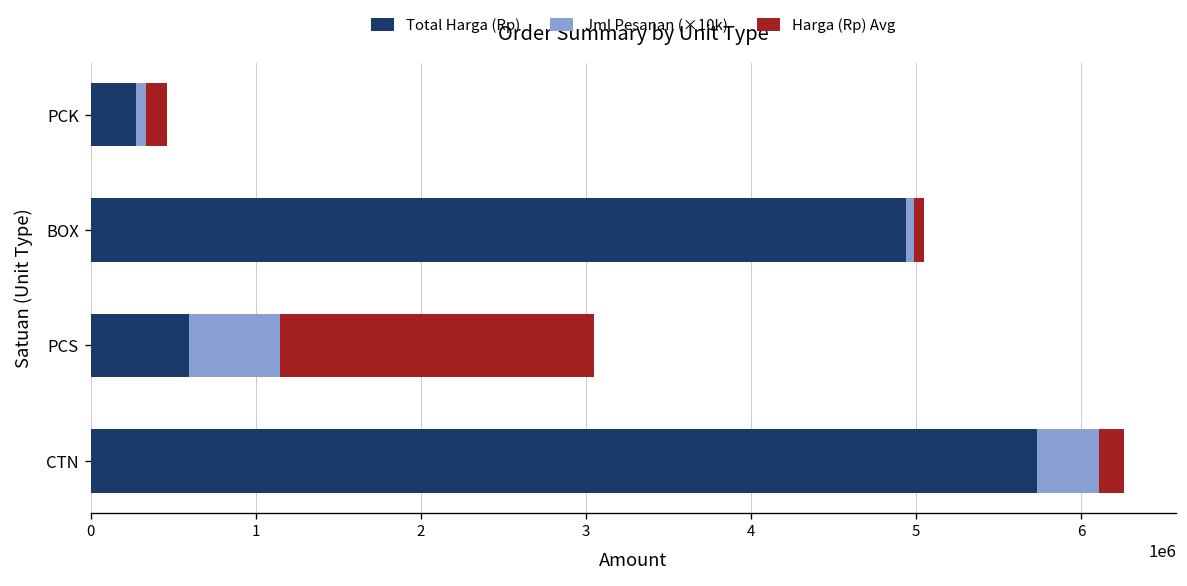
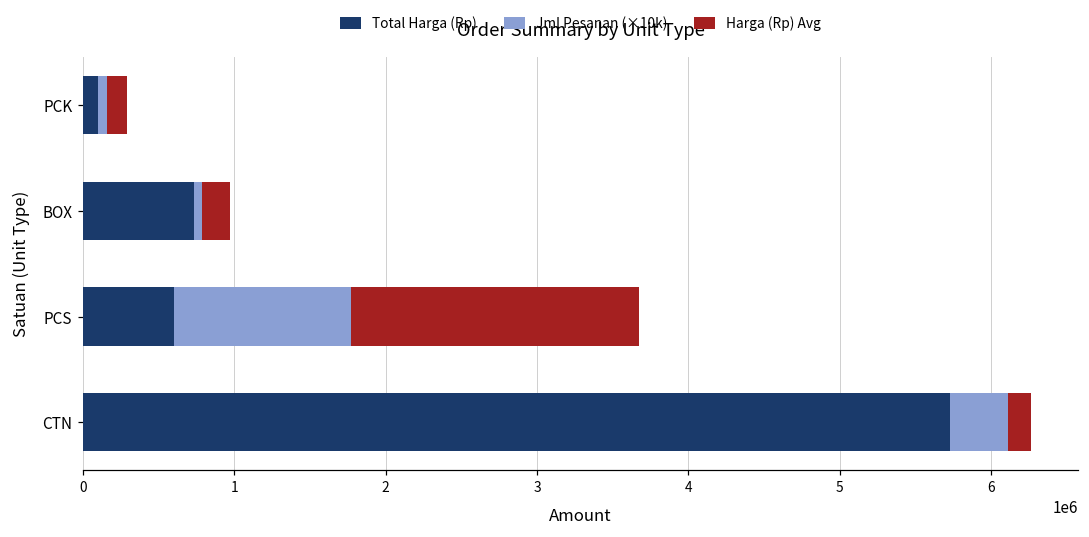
  {
    "Total Harga (Rp)": {
-     "PCK": 270000,
-     "BOX": 4940000,
+     "PCK": 100000,
+     "BOX": 740000,
      "PCS": 600000,
      "CTN": 5730000
    },
    "Jml Pesanan (×10k)": {
      "PCK": 60000,
      "BOX": 50000,
-     "PCS": 550000,
+     "PCS": 1170000,
      "CTN": 380000
    },
    "Harga (Rp) Avg": {
      "PCK": 130000,
-     "BOX": 60000,
+     "BOX": 190000,
      "PCS": 1900000,
      "CTN": 150000
    }
  }
